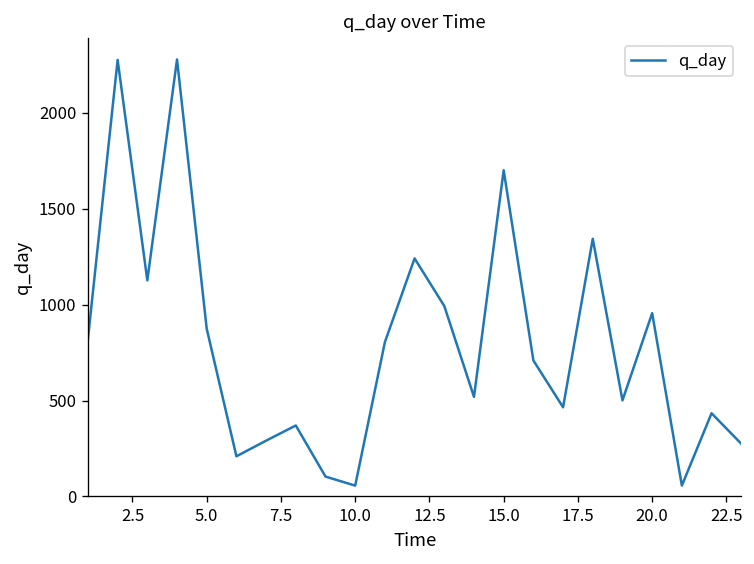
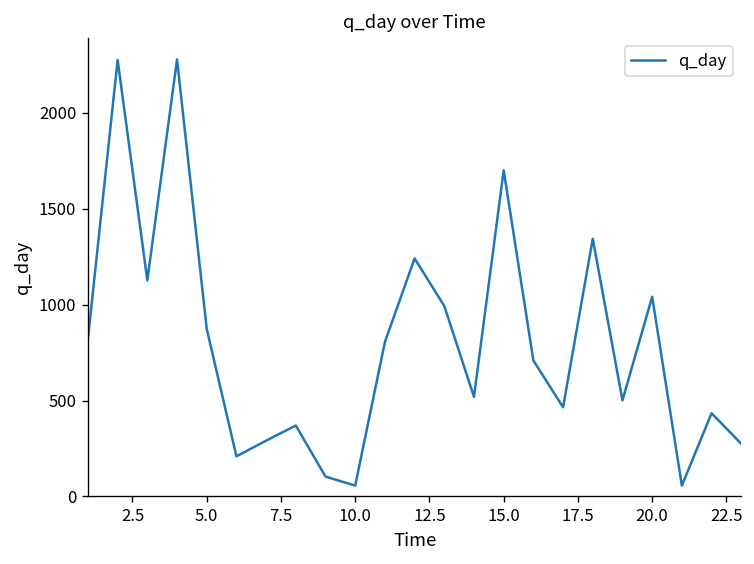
  {
    "5.0": 870,
    "10.0": 60,
    "15.0": 1700,
-   "20.0": 960
+   "20.0": 1040
  }
